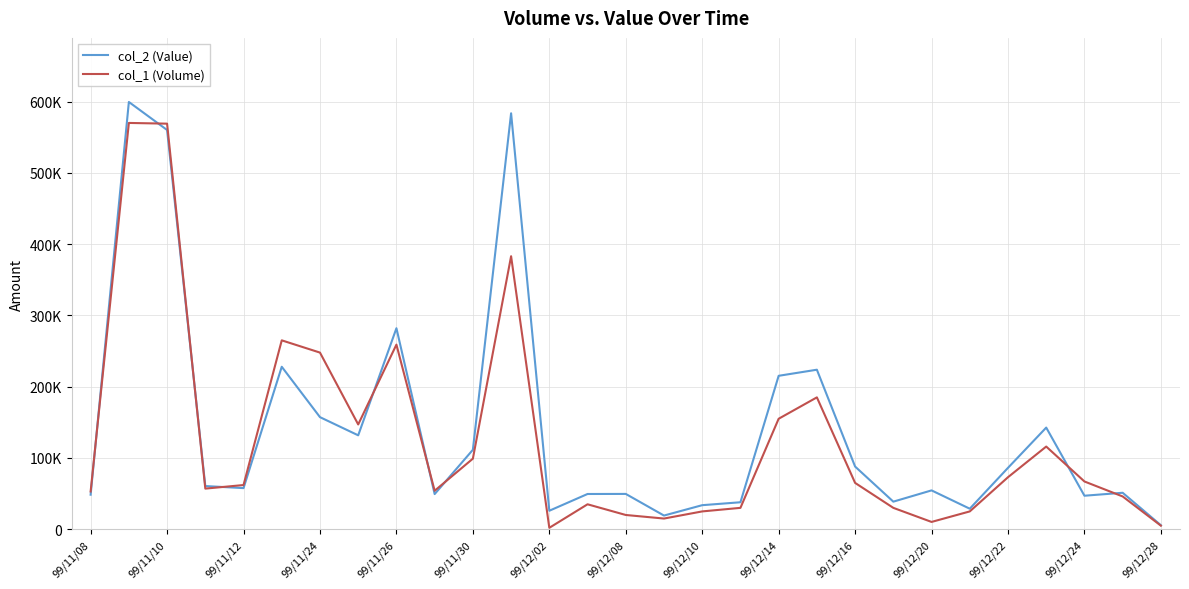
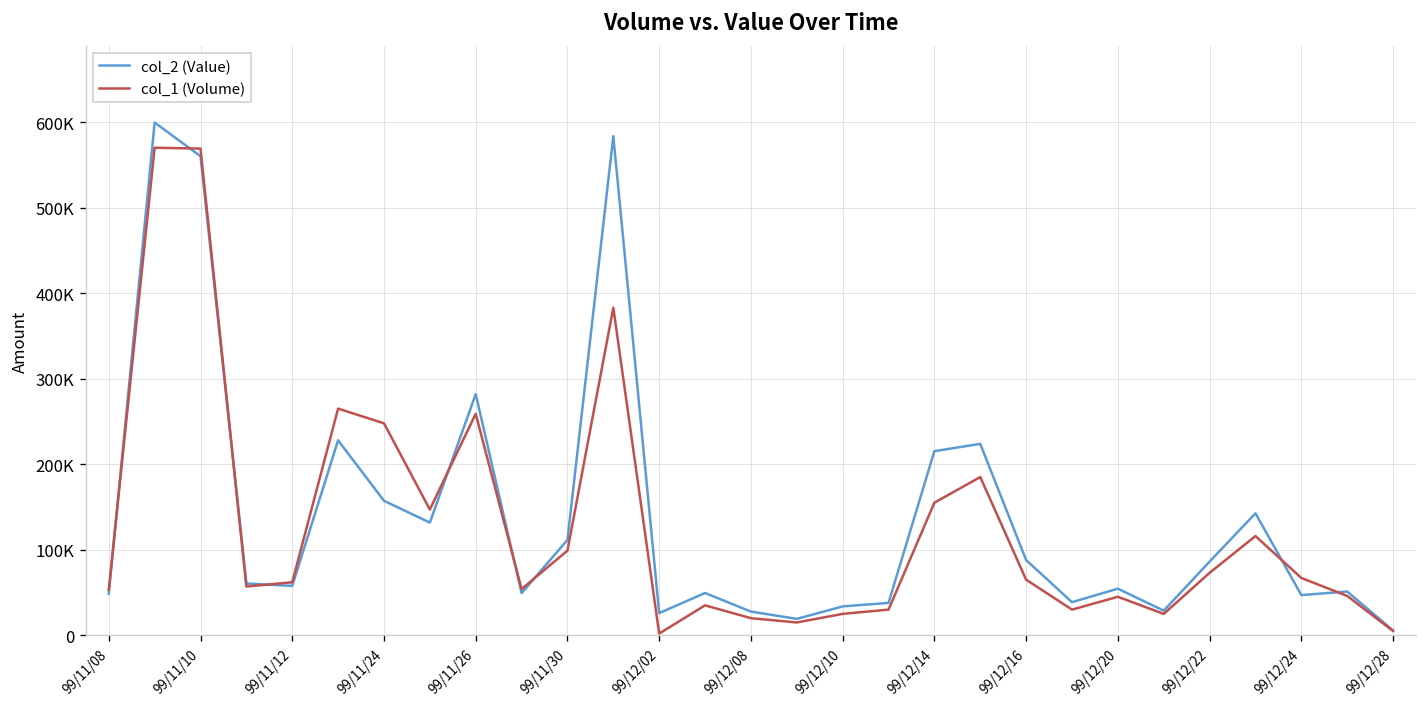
  {
    "col_2 (Value)": {
      "99/11/08": 50000,
      "99/11/10": 560000,
      "99/11/12": 60000,
      "99/11/24": 160000,
      "99/11/26": 280000,
      "99/11/30": 110000,
      "99/12/02": 30000,
-     "99/12/08": 50000,
+     "99/12/08": 30000,
      "99/12/10": 30000,
      "99/12/14": 220000,
      "99/12/16": 90000,
      "99/12/20": 50000,
      "99/12/22": 90000,
      "99/12/24": 50000
    },
    "col_1 (Volume)": {
      "99/11/08": 50000,
      "99/11/10": 570000,
      "99/11/12": 60000,
      "99/11/24": 250000,
      "99/11/26": 260000,
      "99/11/30": 100000,
      "99/12/02": 0,
      "99/12/08": 20000,
      "99/12/10": 30000,
      "99/12/14": 160000,
      "99/12/16": 70000,
-     "99/12/20": 10000,
+     "99/12/20": 50000,
      "99/12/22": 70000,
      "99/12/24": 70000
    }
  }
